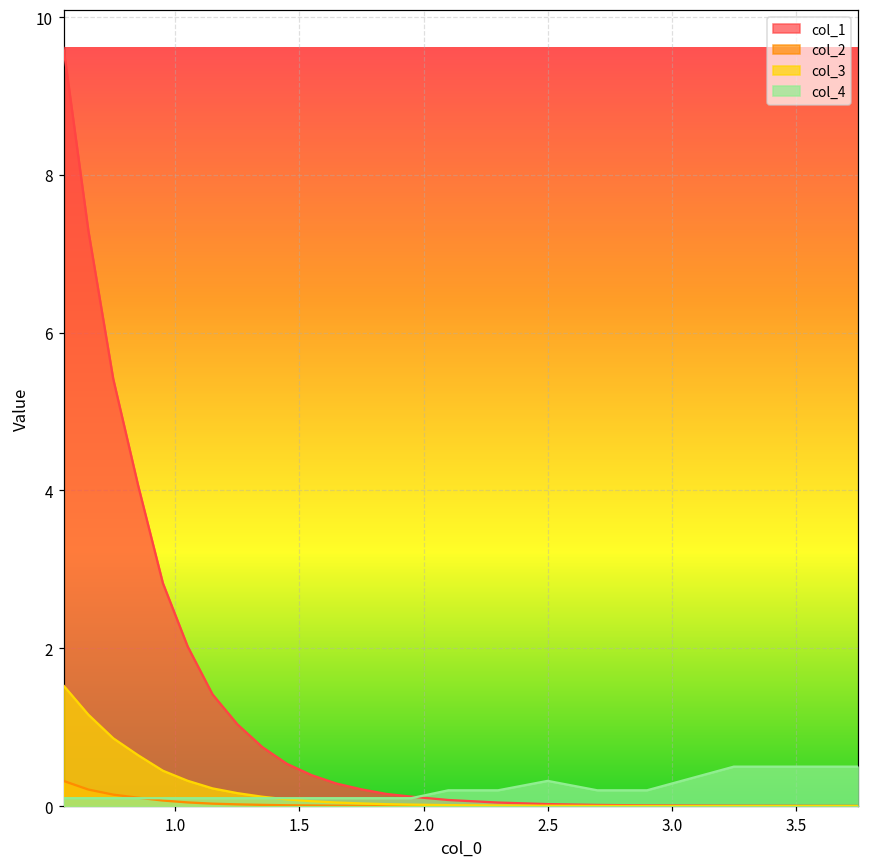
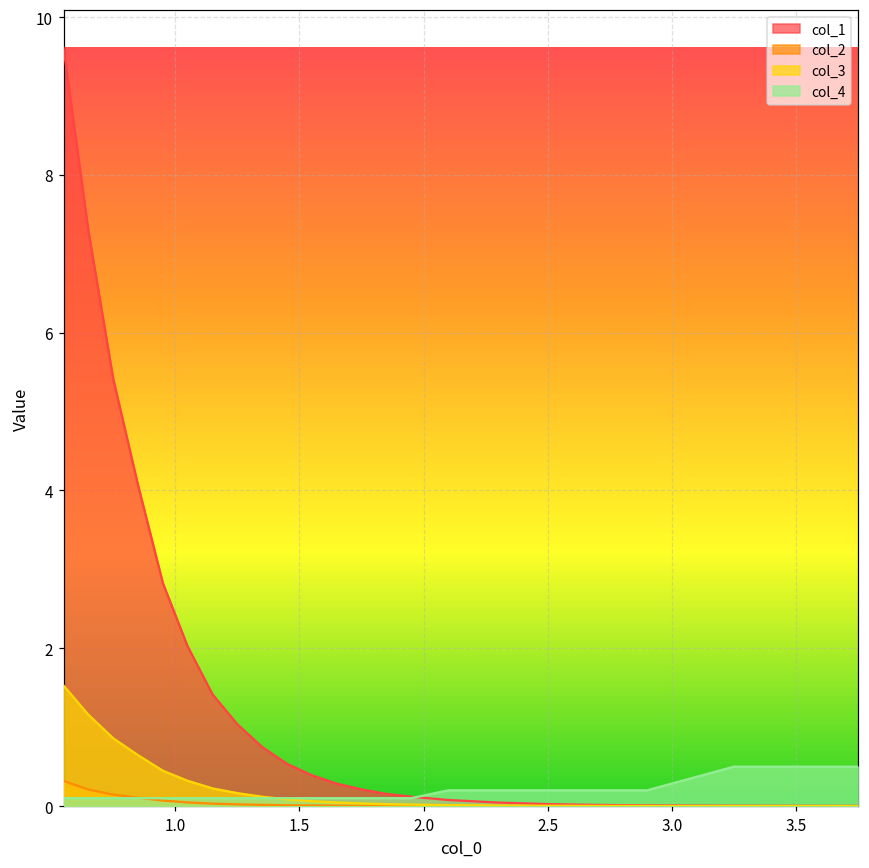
  {
    "col_4": {
-     "2.5": 0.3
+     "2.5": 0.2
    }
  }
